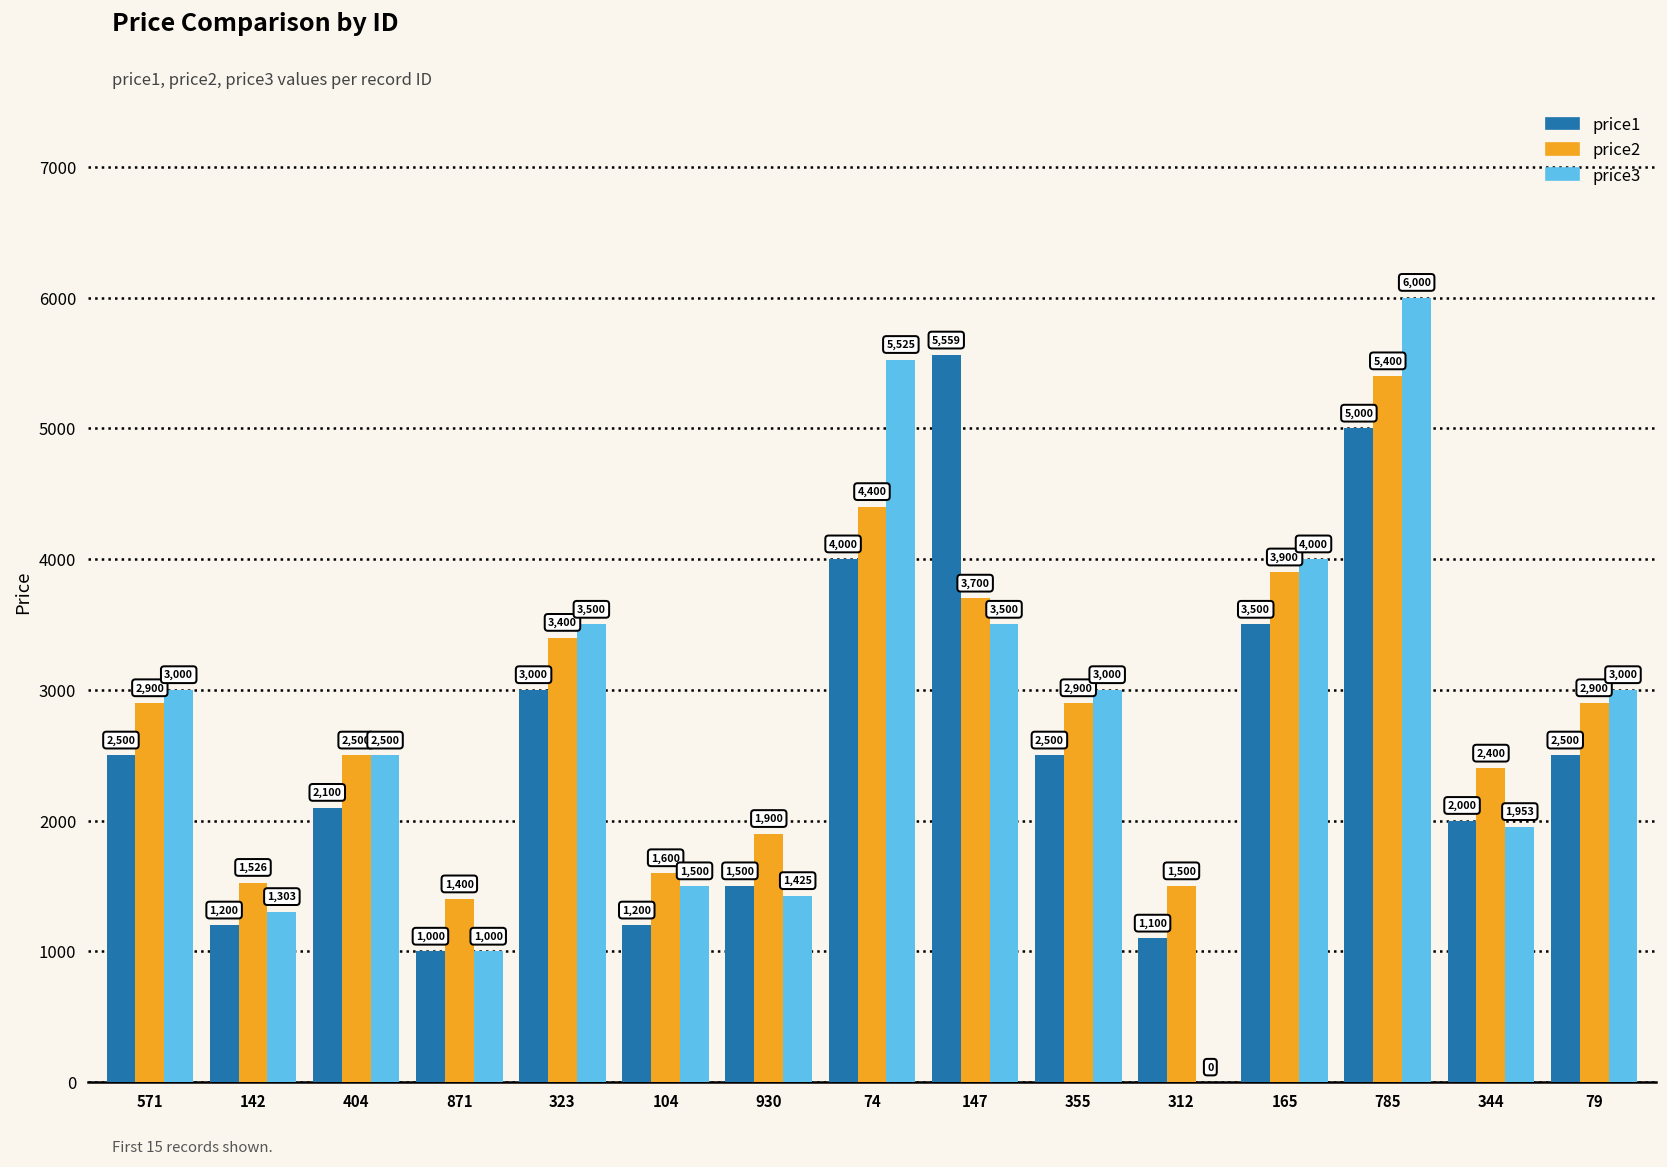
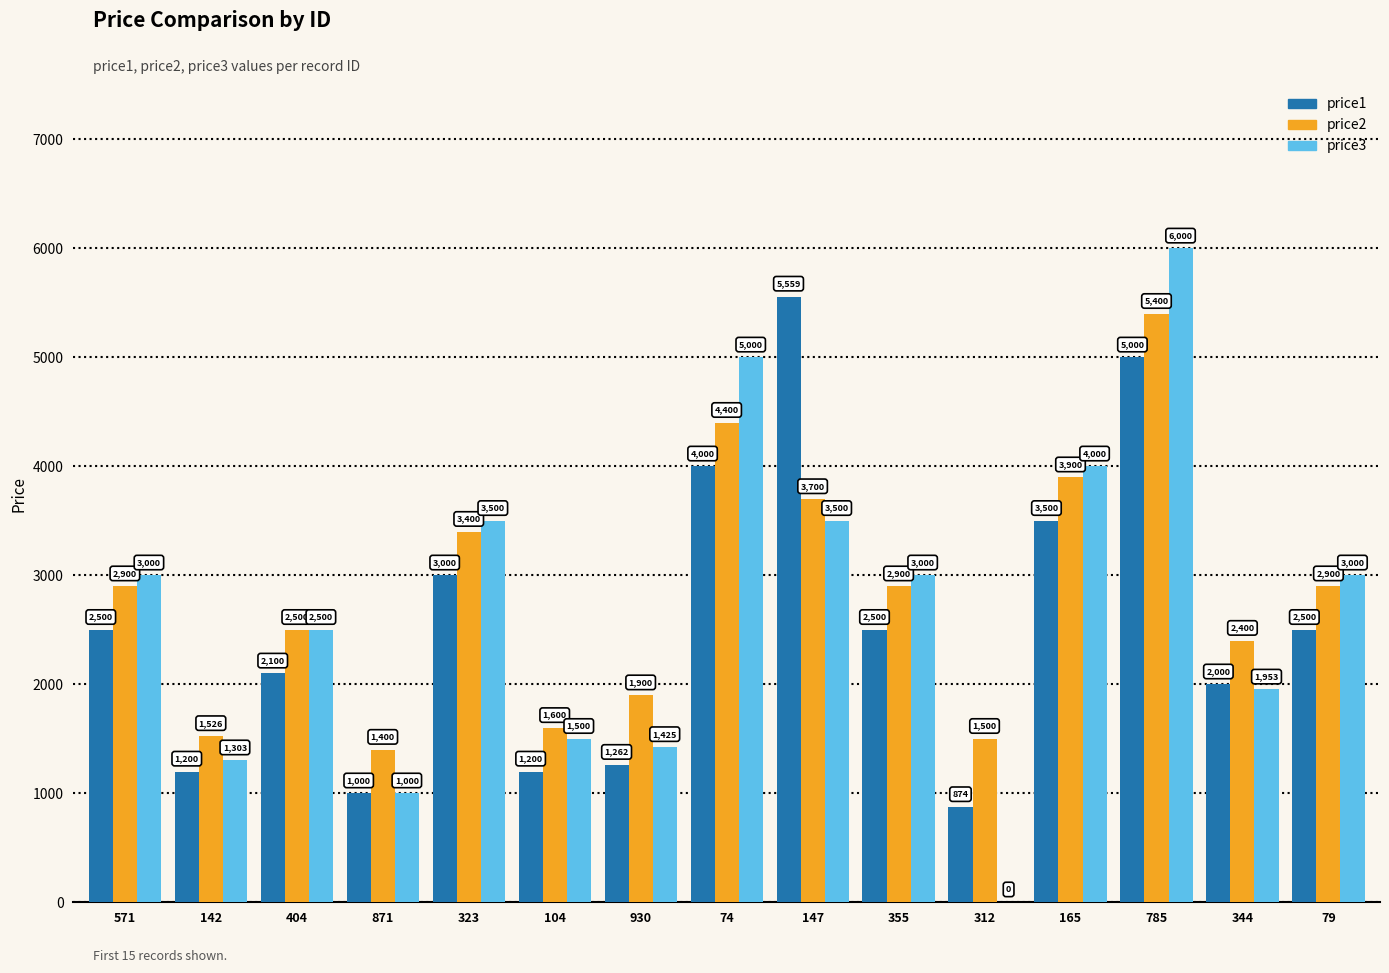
  {
    "price1": {
-     "930": "1,500",
-     "312": "1,100"
+     "930": "1,262",
+     "312": "874"
    },
    "price3": {
-     "74": "5,525"
+     "74": "5,000"
    }
  }
